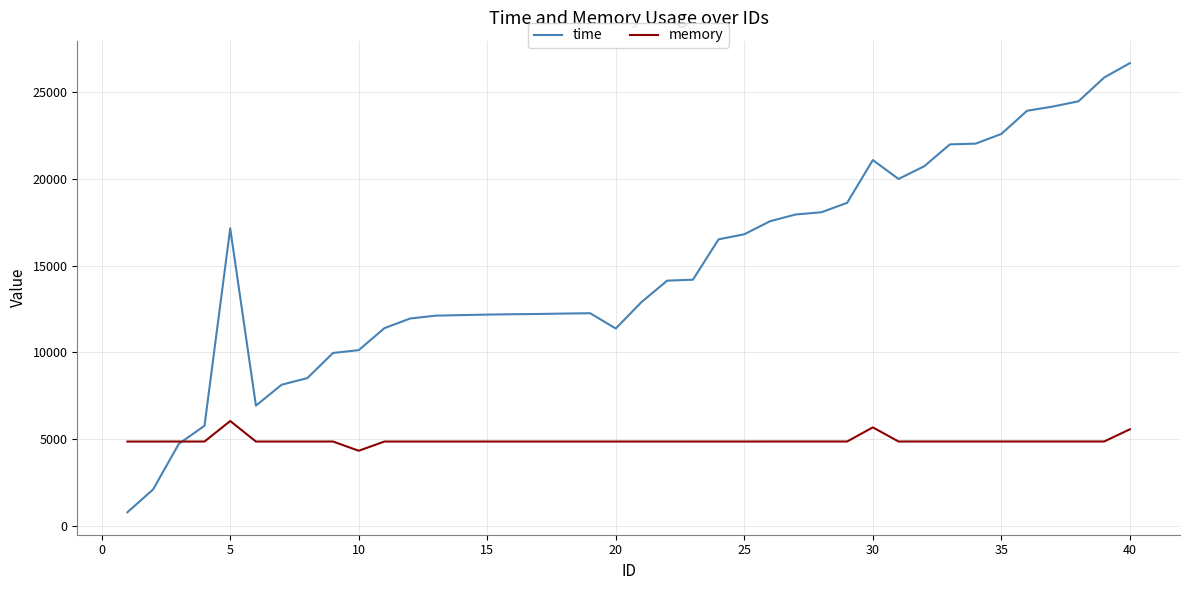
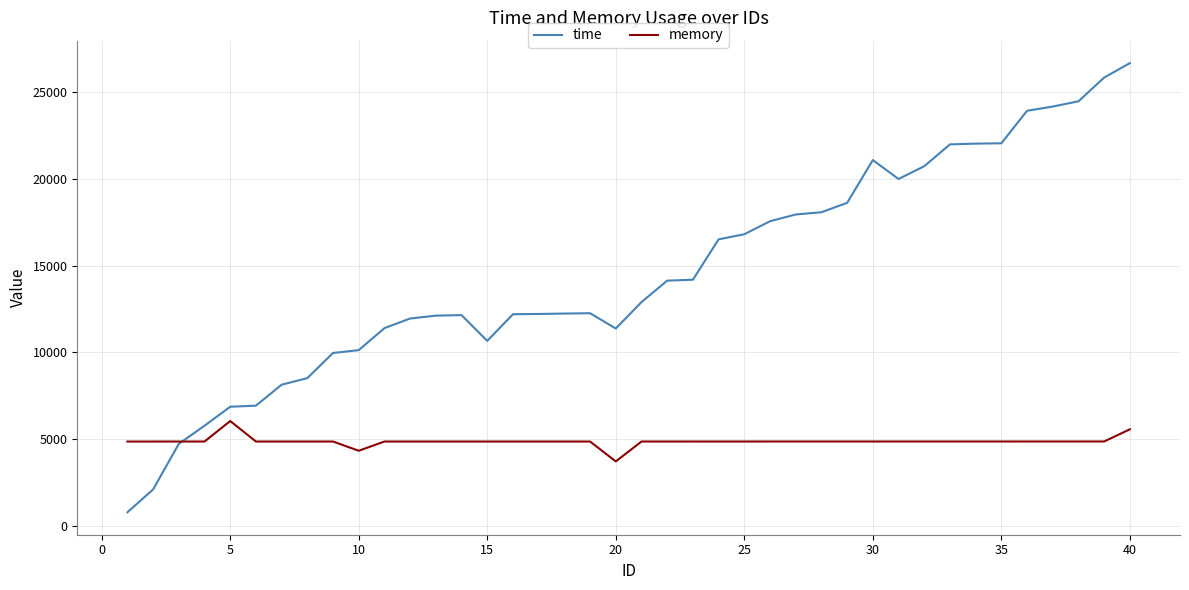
  {
    "time": {
-     "5": 17100,
+     "5": 6900,
      "10": 10100,
-     "15": 12200,
+     "15": 10700,
      "20": 11400,
      "25": 16800,
      "30": 21100,
-     "35": 22600,
+     "35": 22000,
      "40": 26700
    },
    "memory": {
      "5": 6000,
      "10": 4300,
      "15": 4900,
-     "20": 4900,
+     "20": 3700,
      "25": 4900,
-     "30": 5700,
+     "30": 4900,
      "35": 4900,
      "40": 5600
    }
  }
